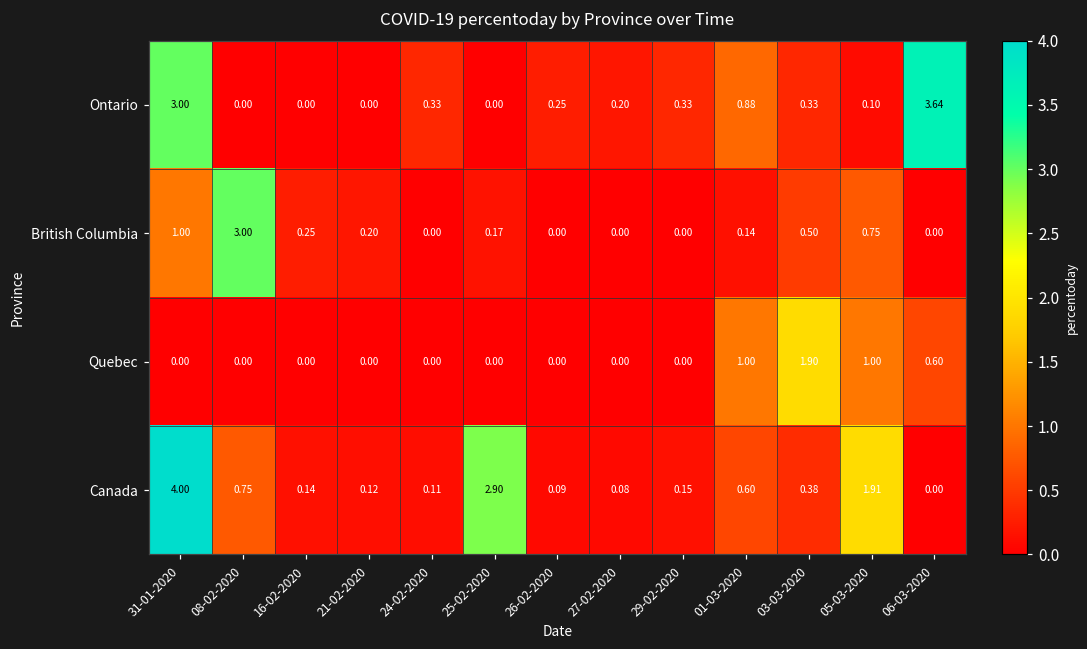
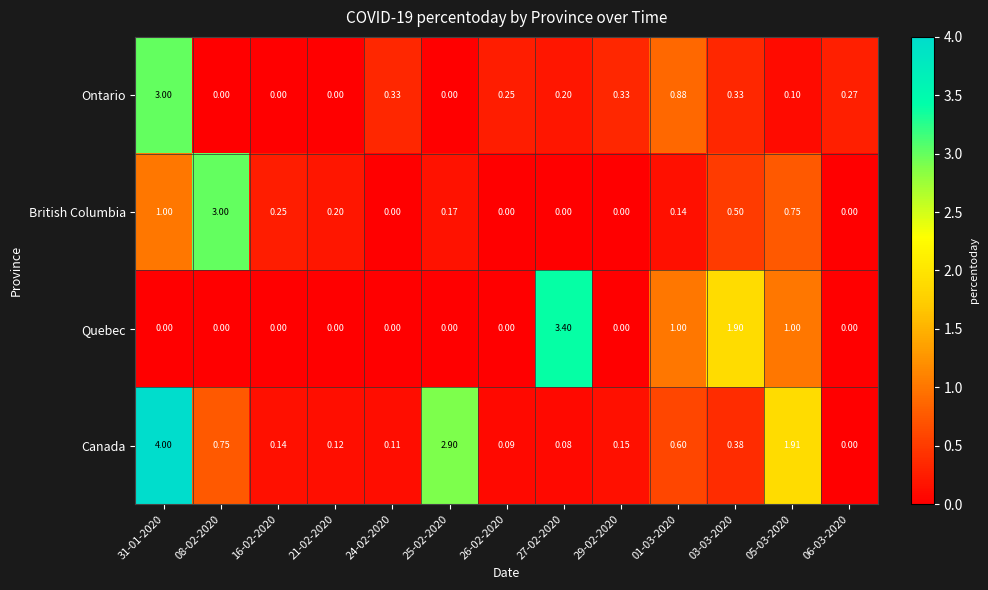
  {
    "Ontario": {
      "31-01-2020": 3.00,
      "08-02-2020": 0.00,
      "16-02-2020": 0.00,
      "21-02-2020": 0.00,
      "24-02-2020": 0.33,
      "25-02-2020": 0.00,
      "26-02-2020": 0.25,
      "27-02-2020": 0.20,
      "29-02-2020": 0.33,
      "01-03-2020": 0.88,
      "03-03-2020": 0.33,
      "05-03-2020": 0.10,
-     "06-03-2020": 3.64
+     "06-03-2020": 0.27
    },
    "British Columbia": {
      "31-01-2020": 1.00,
      "08-02-2020": 3.00,
      "16-02-2020": 0.25,
      "21-02-2020": 0.20,
      "24-02-2020": 0.00,
      "25-02-2020": 0.17,
      "26-02-2020": 0.00,
      "27-02-2020": 0.00,
      "29-02-2020": 0.00,
      "01-03-2020": 0.14,
      "03-03-2020": 0.50,
      "05-03-2020": 0.75,
      "06-03-2020": 0.00
    },
    "Quebec": {
      "31-01-2020": 0.00,
      "08-02-2020": 0.00,
      "16-02-2020": 0.00,
      "21-02-2020": 0.00,
      "24-02-2020": 0.00,
      "25-02-2020": 0.00,
      "26-02-2020": 0.00,
-     "27-02-2020": 0.00,
+     "27-02-2020": 3.40,
      "29-02-2020": 0.00,
      "01-03-2020": 1.00,
      "03-03-2020": 1.90,
      "05-03-2020": 1.00,
-     "06-03-2020": 0.60
+     "06-03-2020": 0.00
    },
    "Canada": {
      "31-01-2020": 4.00,
      "08-02-2020": 0.75,
      "16-02-2020": 0.14,
      "21-02-2020": 0.12,
      "24-02-2020": 0.11,
      "25-02-2020": 2.90,
      "26-02-2020": 0.09,
      "27-02-2020": 0.08,
      "29-02-2020": 0.15,
      "01-03-2020": 0.60,
      "03-03-2020": 0.38,
      "05-03-2020": 1.91,
      "06-03-2020": 0.00
    }
  }
